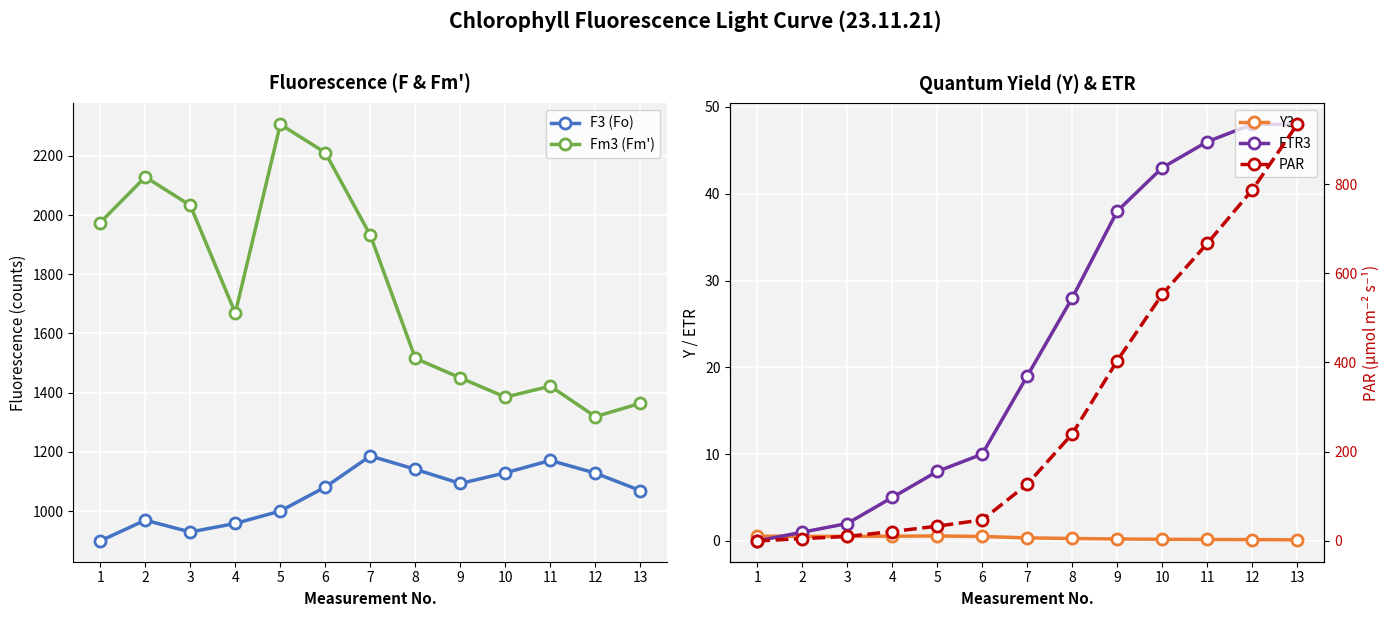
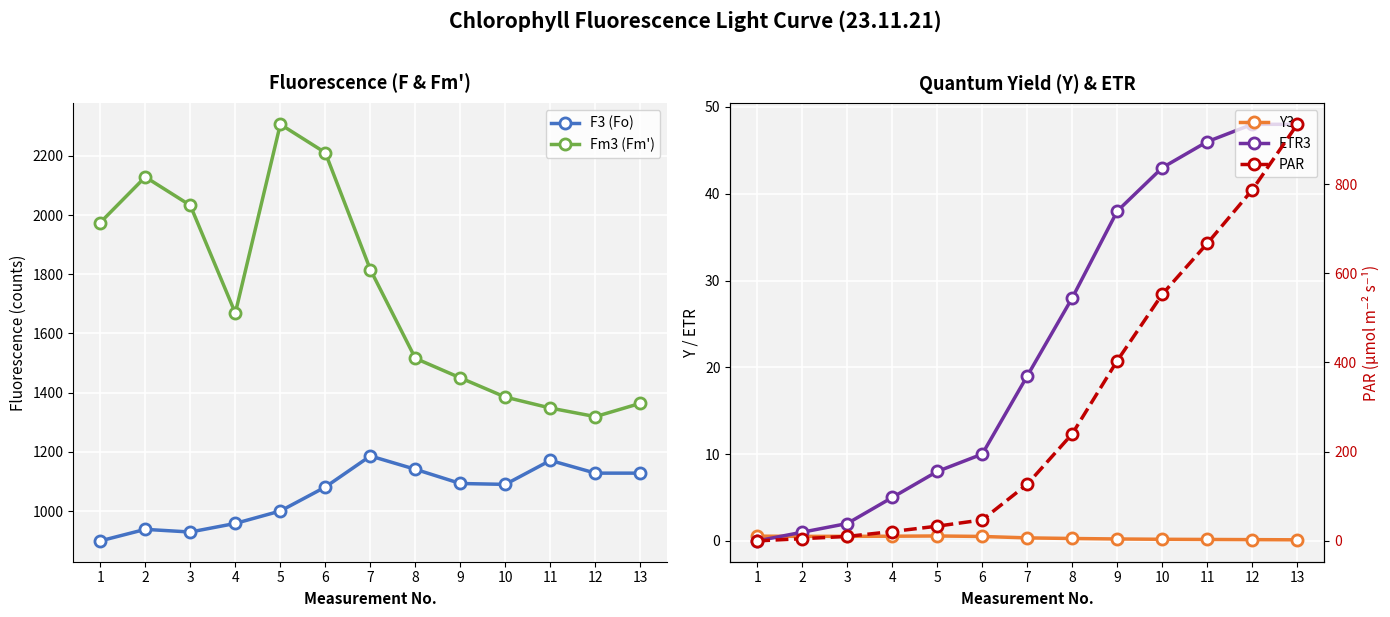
  {
    "Fluorescence (F & Fm')": {
      "F3 (Fo)": {
        "1": 900,
-       "2": 970,
+       "2": 940,
        "3": 930,
        "4": 960,
        "5": 1000,
        "6": 1080,
        "7": 1190,
        "8": 1140,
        "9": 1090,
-       "10": 1130,
+       "10": 1090,
        "11": 1170,
        "12": 1130,
-       "13": 1070
+       "13": 1130
      },
      "Fm3 (Fm')": {
        "1": 1980,
        "2": 2130,
        "3": 2030,
        "4": 1670,
        "5": 2310,
        "6": 2210,
-       "7": 1930,
+       "7": 1820,
        "8": 1520,
        "9": 1450,
        "10": 1390,
-       "11": 1420,
+       "11": 1350,
        "12": 1320,
        "13": 1360
      }
    }
  }
